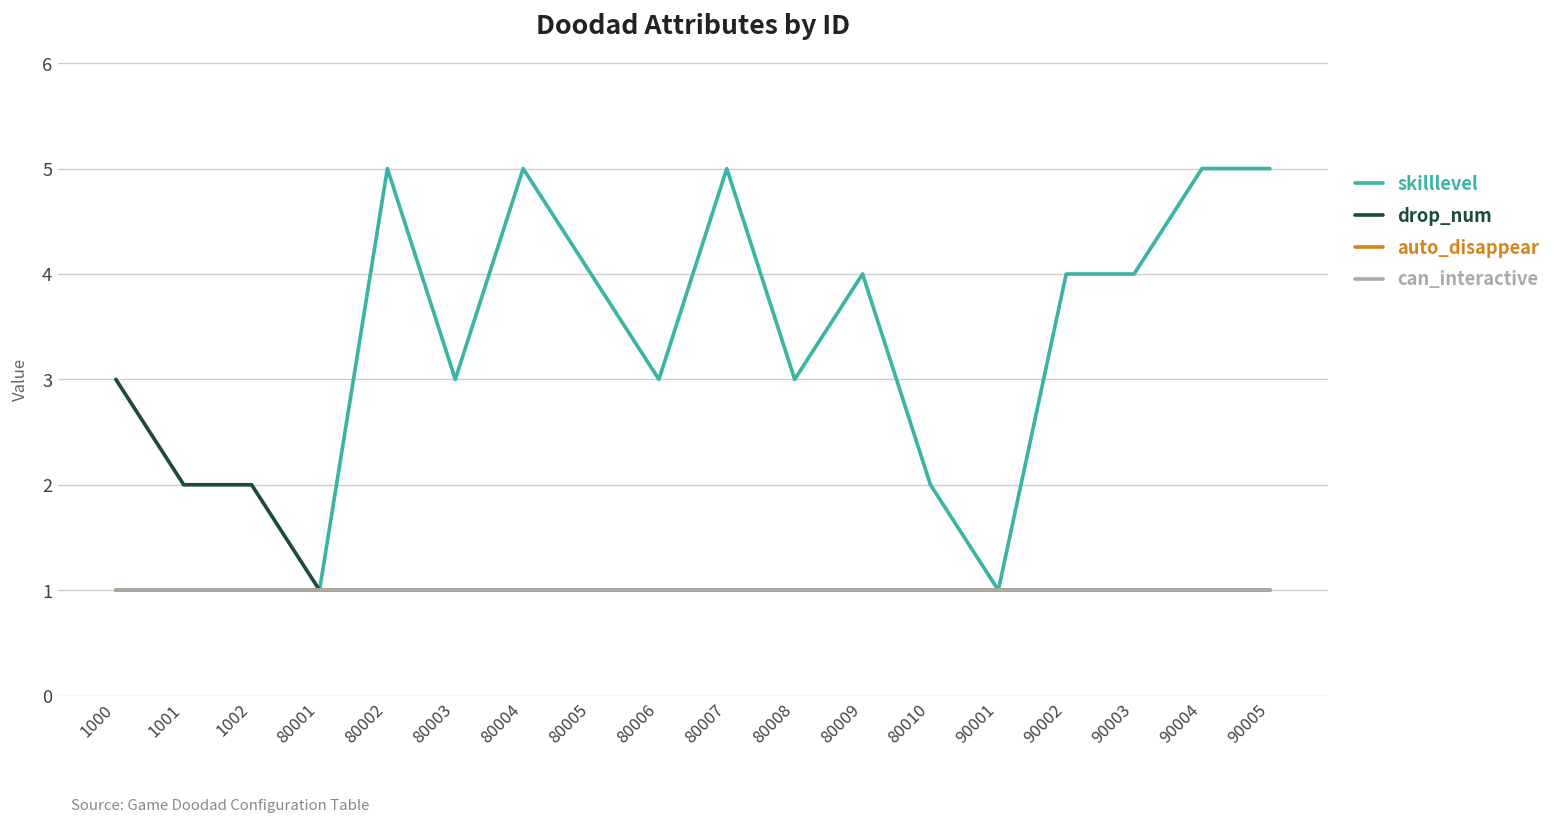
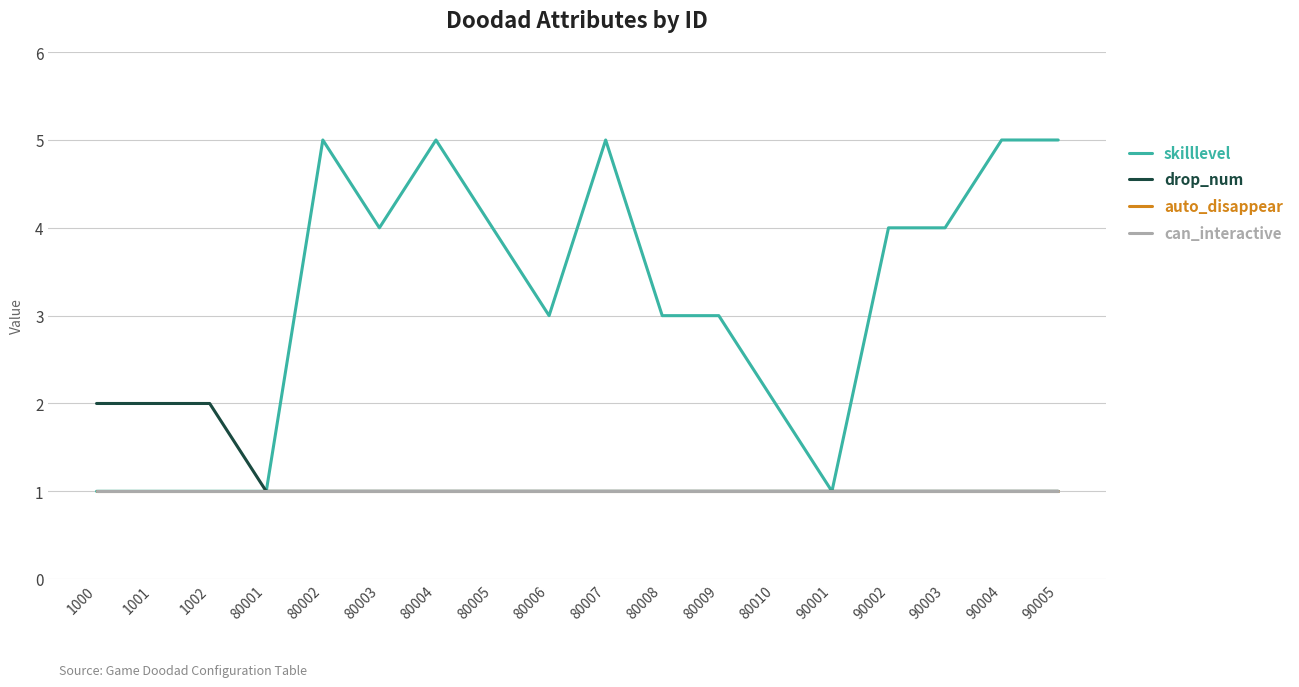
  {
    "skilllevel": {
      "80002": 5,
-     "80003": 3,
+     "80003": 4,
      "80004": 5,
      "80005": 4,
      "80006": 3,
      "80007": 5,
      "80008": 3,
-     "80009": 4,
+     "80009": 3,
      "80010": 2,
      "90002": 4,
      "90003": 4,
      "90004": 5,
      "90005": 5
    },
    "drop_num": {
-     "1000": 3,
+     "1000": 2,
      "1001": 2,
      "1002": 2
    }
  }
